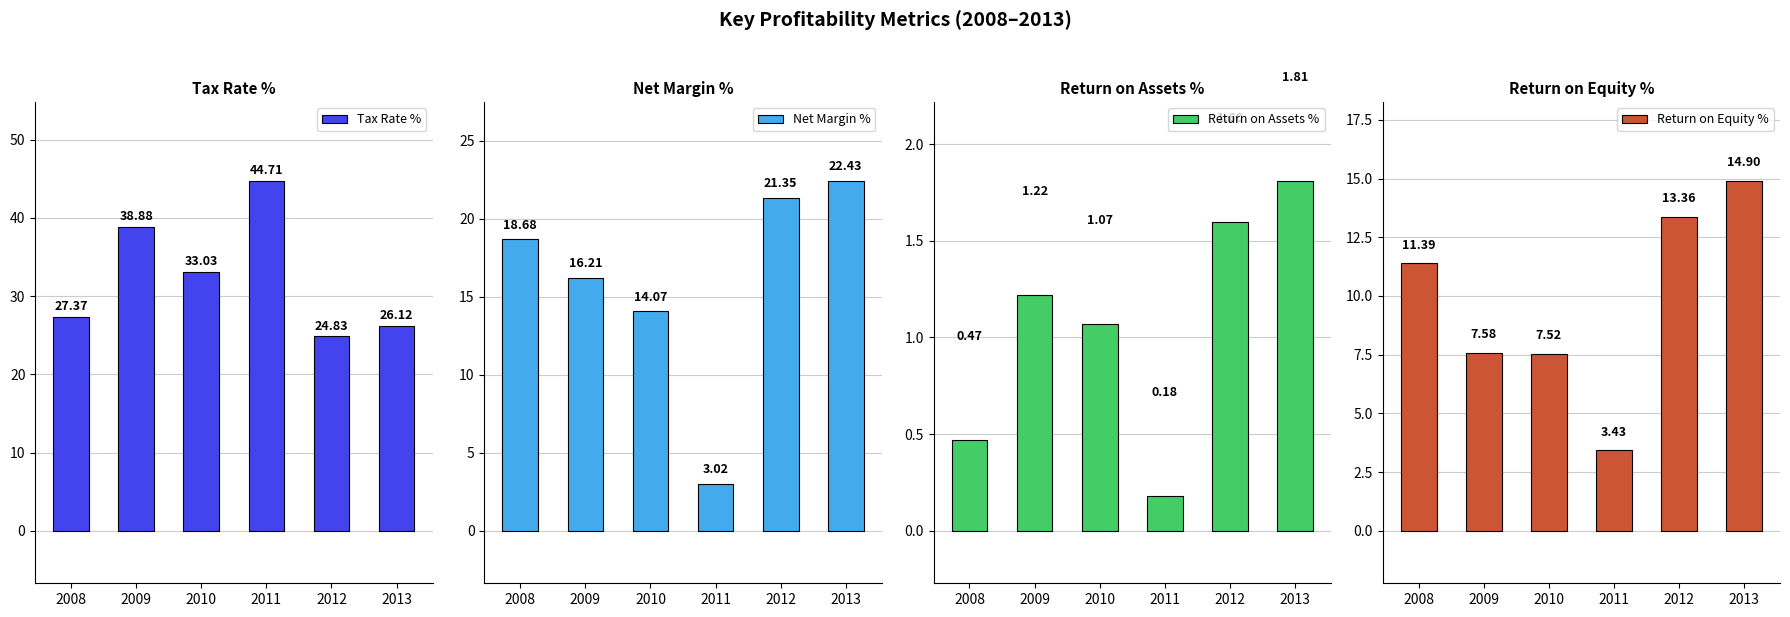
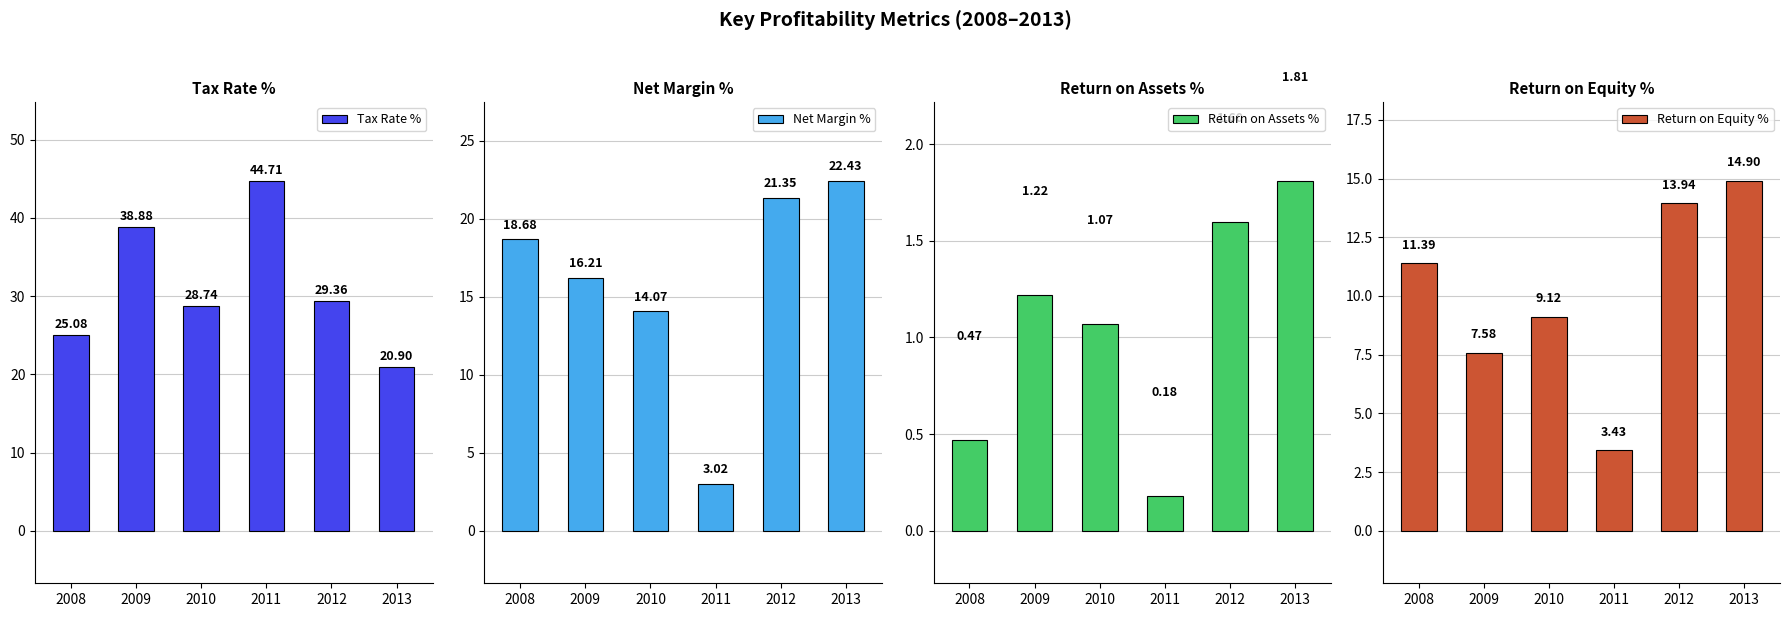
  {
    "Tax Rate %": {
-     "2008": 27.37,
+     "2008": 25.08,
      "2009": 38.88,
-     "2010": 33.03,
+     "2010": 28.74,
      "2011": 44.71,
-     "2012": 24.83,
-     "2013": 26.12
+     "2012": 29.36,
+     "2013": 20.90
    },
    "Net Margin %": {
      "2008": 18.68,
      "2009": 16.21,
      "2010": 14.07,
      "2011": 3.02,
      "2012": 21.35,
      "2013": 22.43
    },
    "Return on Assets %": {
      "2008": 0.47,
      "2009": 1.22,
      "2010": 1.07,
      "2011": 0.18,
      "2012": 1.60,
      "2013": 1.81
    },
    "Return on Equity %": {
      "2008": 11.39,
      "2009": 7.58,
-     "2010": 7.52,
+     "2010": 9.12,
      "2011": 3.43,
-     "2012": 13.36,
+     "2012": 13.94,
      "2013": 14.90
    }
  }
